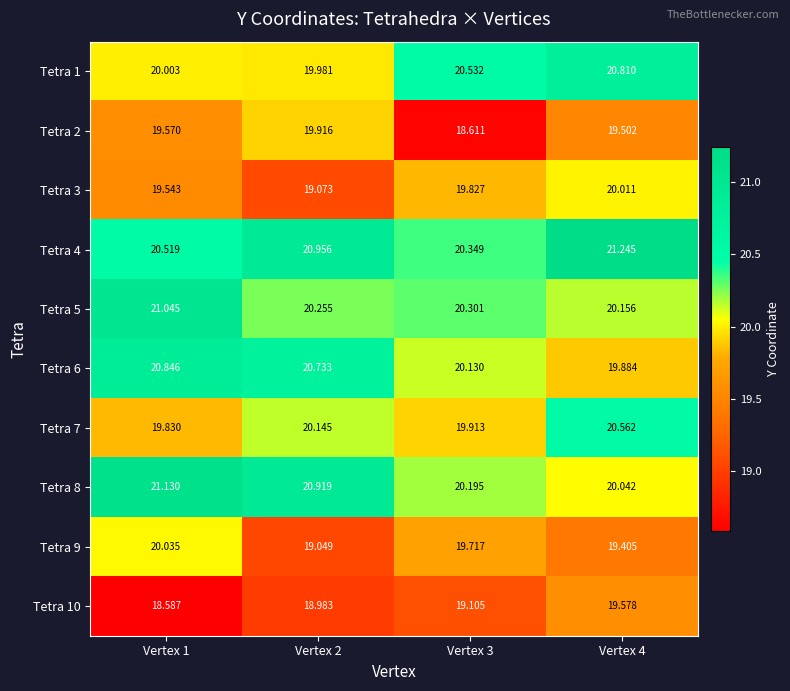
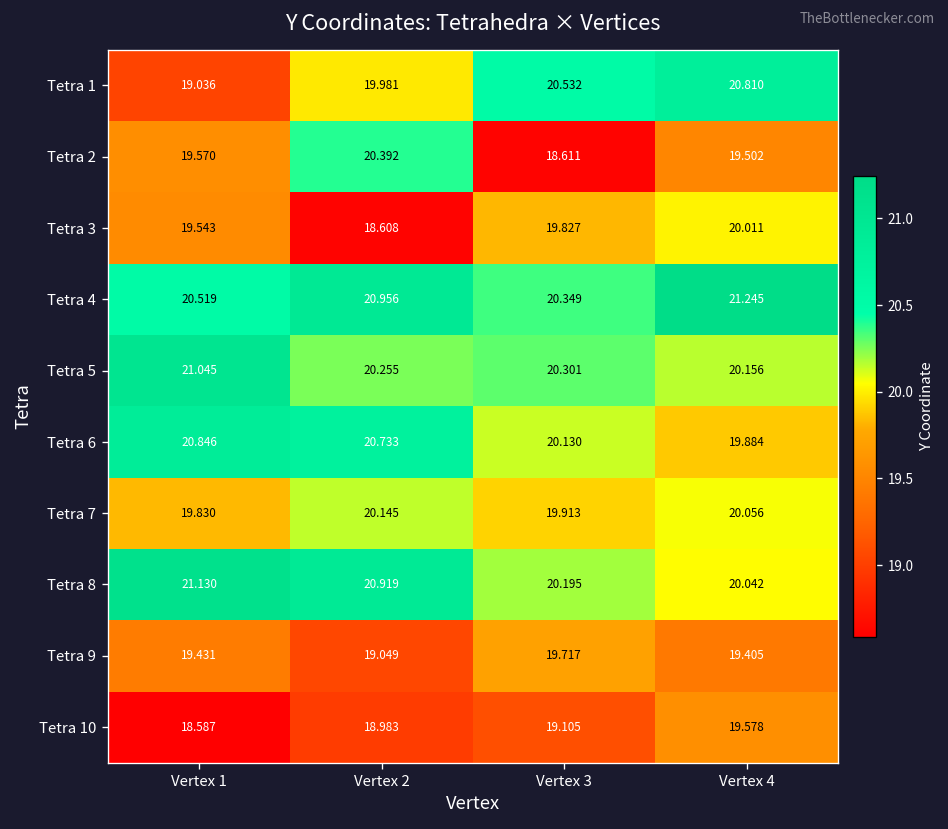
  {
    "Tetra 1": {
-     "Vertex 1": 20.003,
+     "Vertex 1": 19.036,
      "Vertex 2": 19.981,
      "Vertex 3": 20.532,
      "Vertex 4": 20.810
    },
    "Tetra 2": {
      "Vertex 1": 19.570,
-     "Vertex 2": 19.916,
+     "Vertex 2": 20.392,
      "Vertex 3": 18.611,
      "Vertex 4": 19.502
    },
    "Tetra 3": {
      "Vertex 1": 19.543,
-     "Vertex 2": 19.073,
+     "Vertex 2": 18.608,
      "Vertex 3": 19.827,
      "Vertex 4": 20.011
    },
    "Tetra 4": {
      "Vertex 1": 20.519,
      "Vertex 2": 20.956,
      "Vertex 3": 20.349,
      "Vertex 4": 21.245
    },
    "Tetra 5": {
      "Vertex 1": 21.045,
      "Vertex 2": 20.255,
      "Vertex 3": 20.301,
      "Vertex 4": 20.156
    },
    "Tetra 6": {
      "Vertex 1": 20.846,
      "Vertex 2": 20.733,
      "Vertex 3": 20.130,
      "Vertex 4": 19.884
    },
    "Tetra 7": {
      "Vertex 1": 19.830,
      "Vertex 2": 20.145,
      "Vertex 3": 19.913,
-     "Vertex 4": 20.562
+     "Vertex 4": 20.056
    },
    "Tetra 8": {
      "Vertex 1": 21.130,
      "Vertex 2": 20.919,
      "Vertex 3": 20.195,
      "Vertex 4": 20.042
    },
    "Tetra 9": {
-     "Vertex 1": 20.035,
+     "Vertex 1": 19.431,
      "Vertex 2": 19.049,
      "Vertex 3": 19.717,
      "Vertex 4": 19.405
    },
    "Tetra 10": {
      "Vertex 1": 18.587,
      "Vertex 2": 18.983,
      "Vertex 3": 19.105,
      "Vertex 4": 19.578
    }
  }
